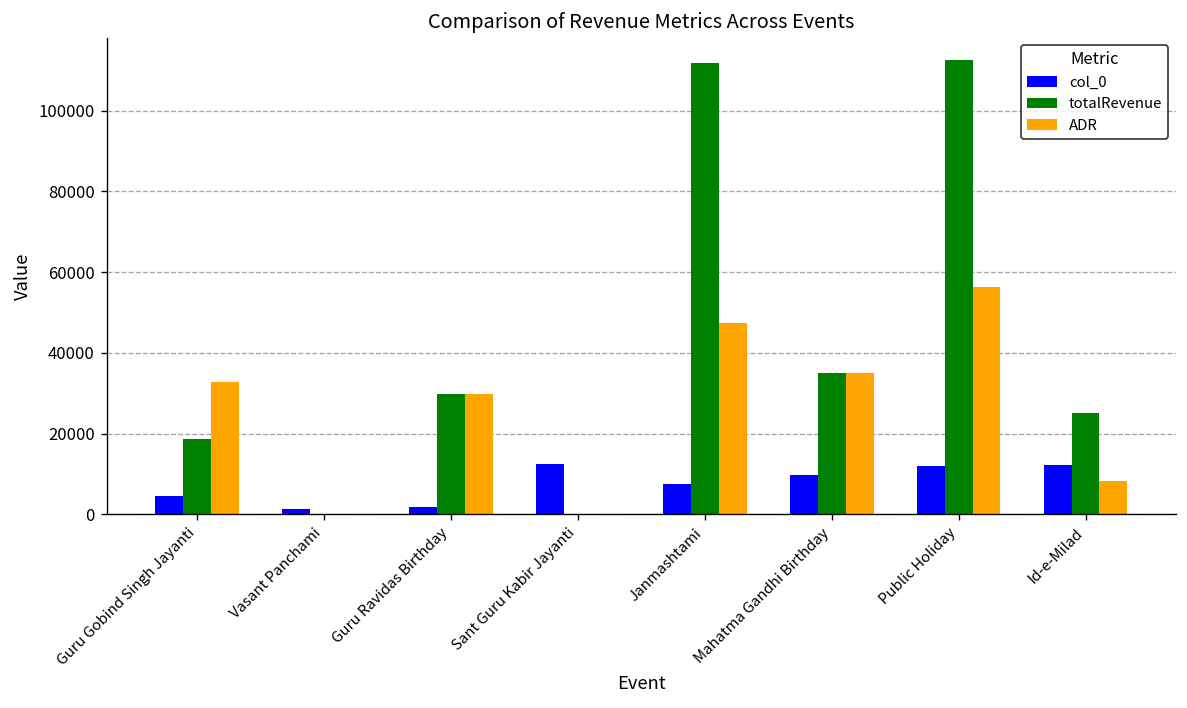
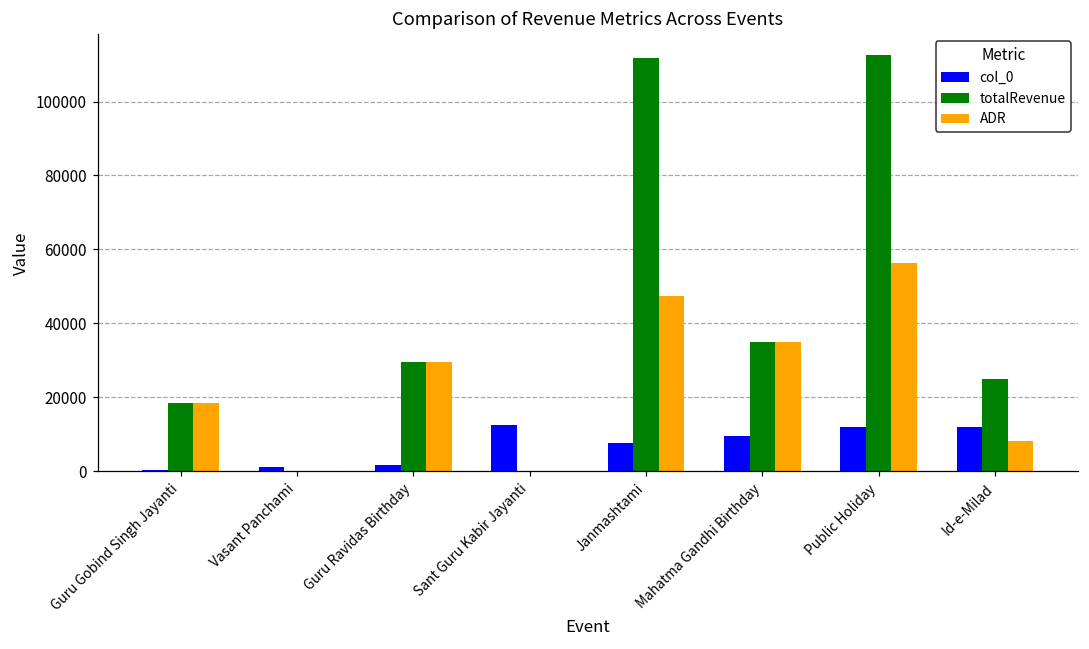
  {
    "col_0": {
-     "Guru Gobind Singh Jayanti": 5000,
+     "Guru Gobind Singh Jayanti": 0,
      "Vasant Panchami": 1000,
      "Guru Ravidas Birthday": 2000,
      "Sant Guru Kabir Jayanti": 12000,
      "Janmashtami": 8000,
      "Mahatma Gandhi Birthday": 10000,
      "Public Holiday": 12000,
      "Id-e-Milad": 12000
    },
    "totalRevenue": {
      "Guru Gobind Singh Jayanti": 19000,
      "Vasant Panchami": 0,
      "Guru Ravidas Birthday": 30000,
      "Sant Guru Kabir Jayanti": 0,
      "Janmashtami": 112000,
      "Mahatma Gandhi Birthday": 35000,
      "Public Holiday": 113000,
      "Id-e-Milad": 25000
    },
    "ADR": {
-     "Guru Gobind Singh Jayanti": 33000,
+     "Guru Gobind Singh Jayanti": 19000,
      "Vasant Panchami": 0,
      "Guru Ravidas Birthday": 30000,
      "Sant Guru Kabir Jayanti": 0,
      "Janmashtami": 47000,
      "Mahatma Gandhi Birthday": 35000,
      "Public Holiday": 56000,
      "Id-e-Milad": 8000
    }
  }
